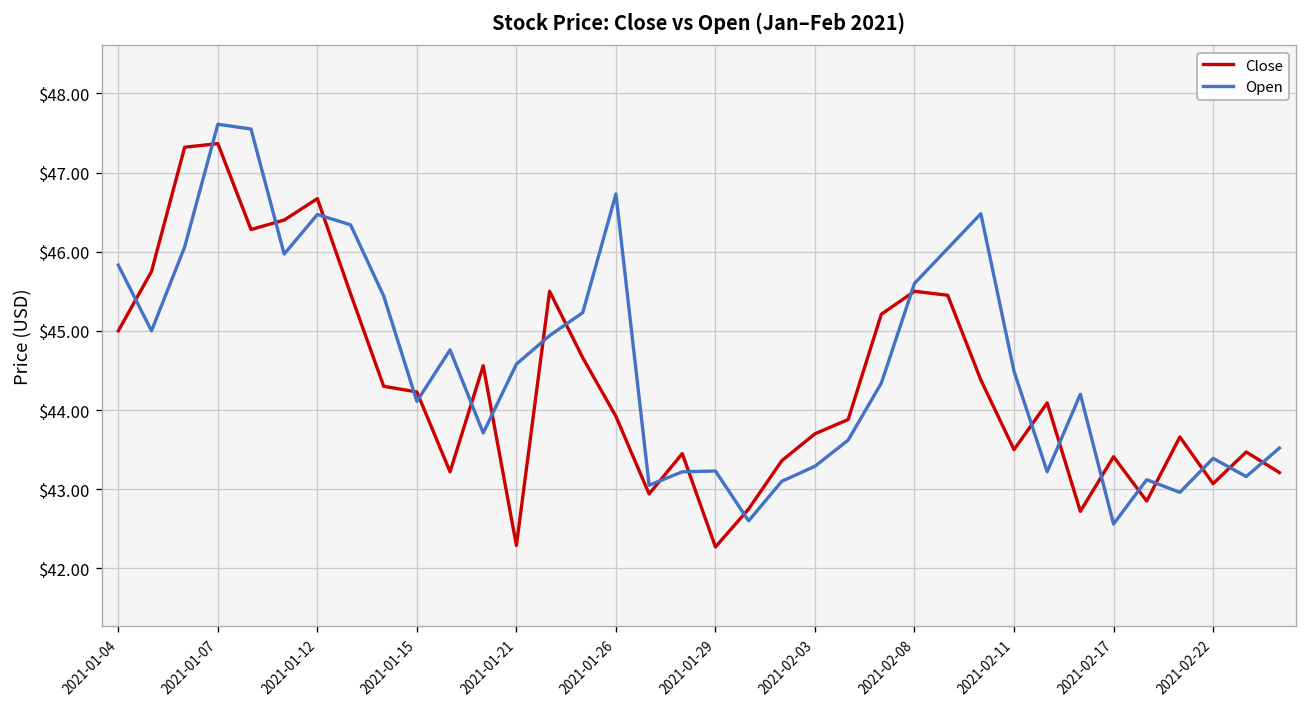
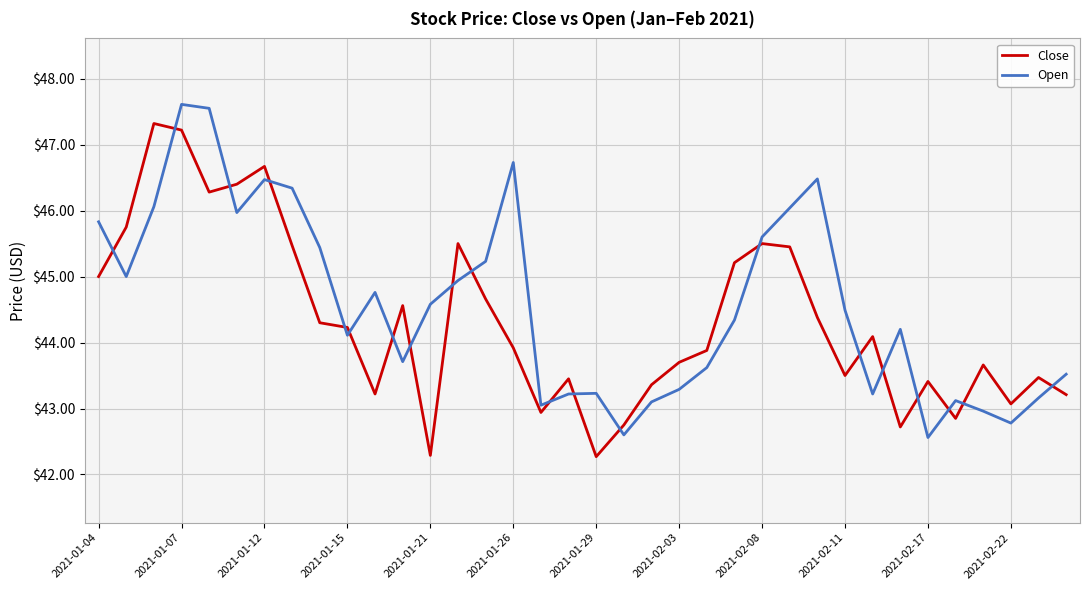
  {
    "Close": {
      "2021-01-04": "$45.0",
-     "2021-01-07": "$47.4",
+     "2021-01-07": "$47.2",
      "2021-01-12": "$46.7",
      "2021-01-15": "$44.2",
      "2021-01-21": "$42.3",
      "2021-01-26": "$43.9",
      "2021-01-29": "$42.3",
      "2021-02-03": "$43.7",
      "2021-02-08": "$45.5",
      "2021-02-11": "$43.5",
      "2021-02-17": "$43.4",
      "2021-02-22": "$43.1"
    },
    "Open": {
      "2021-01-04": "$45.8",
      "2021-01-07": "$47.6",
      "2021-01-12": "$46.5",
      "2021-01-15": "$44.1",
      "2021-01-21": "$44.6",
      "2021-01-26": "$46.7",
      "2021-01-29": "$43.2",
      "2021-02-03": "$43.3",
      "2021-02-08": "$45.6",
      "2021-02-11": "$44.5",
      "2021-02-17": "$42.6",
-     "2021-02-22": "$43.4"
+     "2021-02-22": "$42.8"
    }
  }
